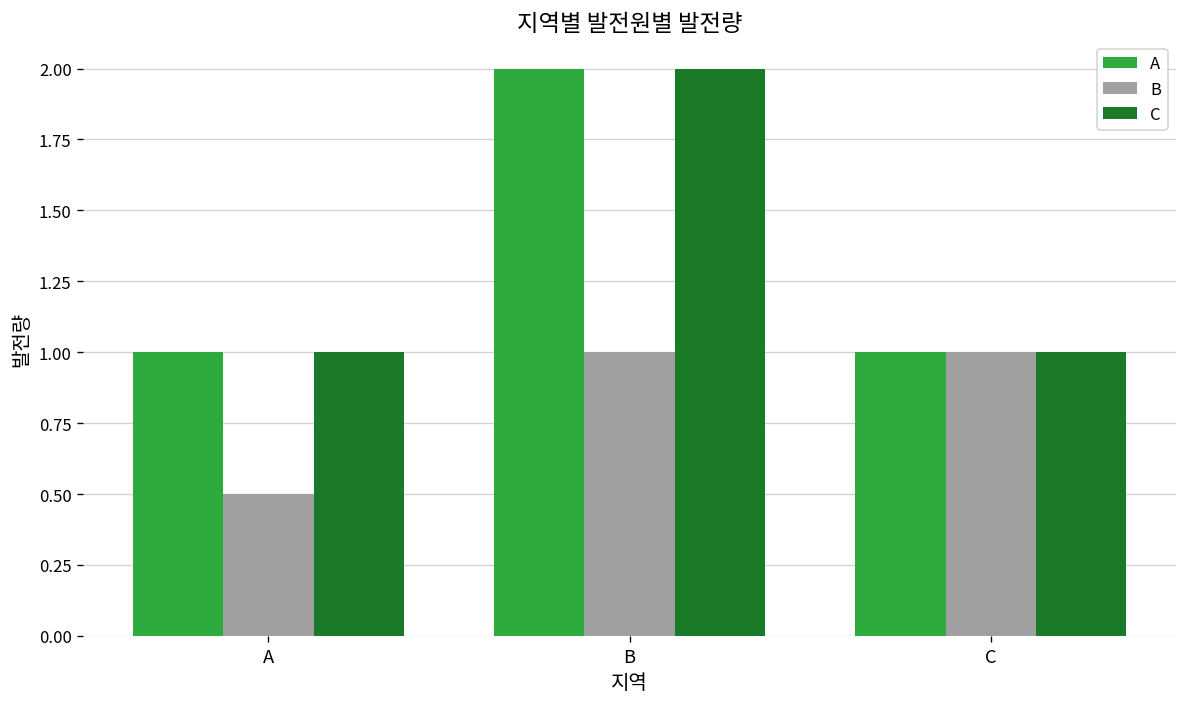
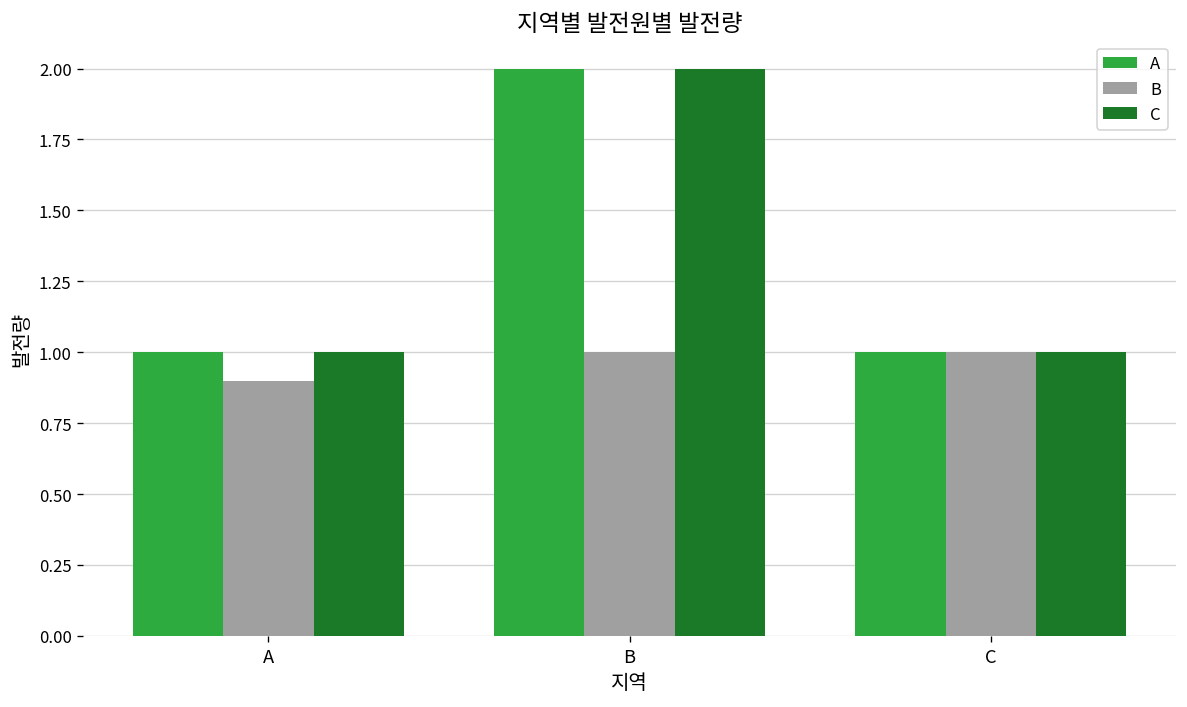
  {
    "B": {
-     "A": 0.5,
+     "A": 0.9,
      "B": 1.0,
      "C": 1.0
    }
  }
